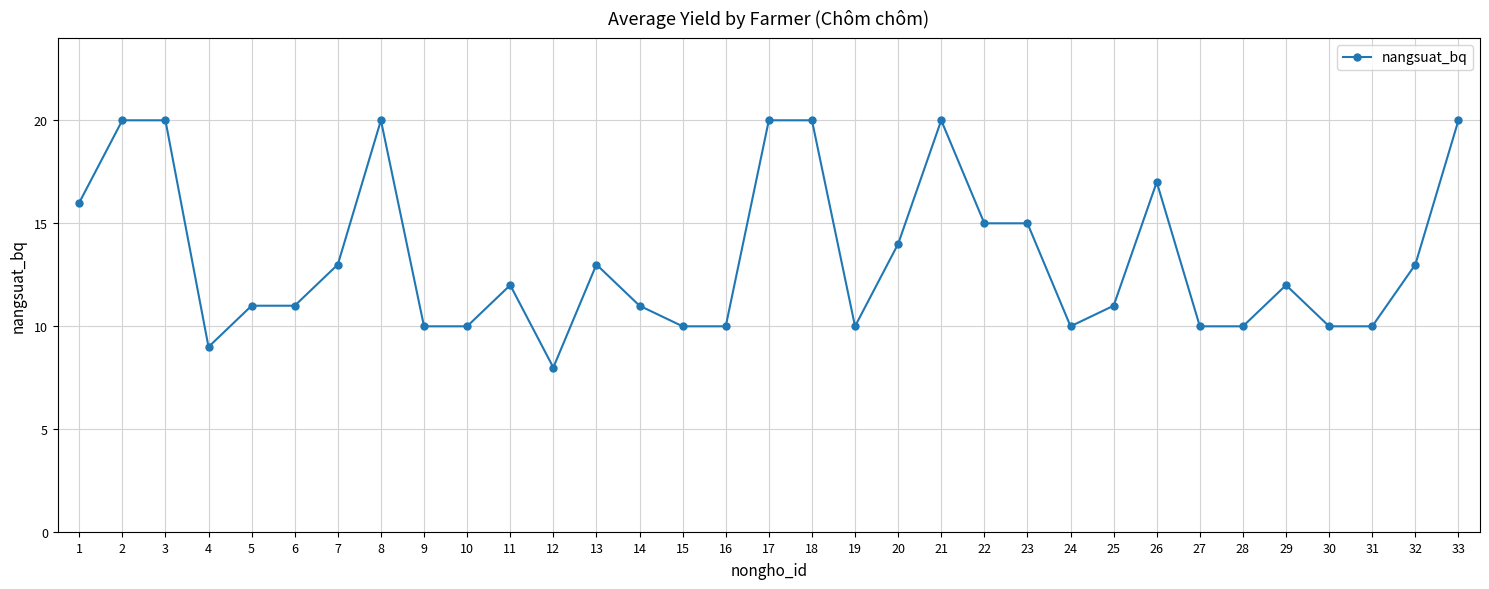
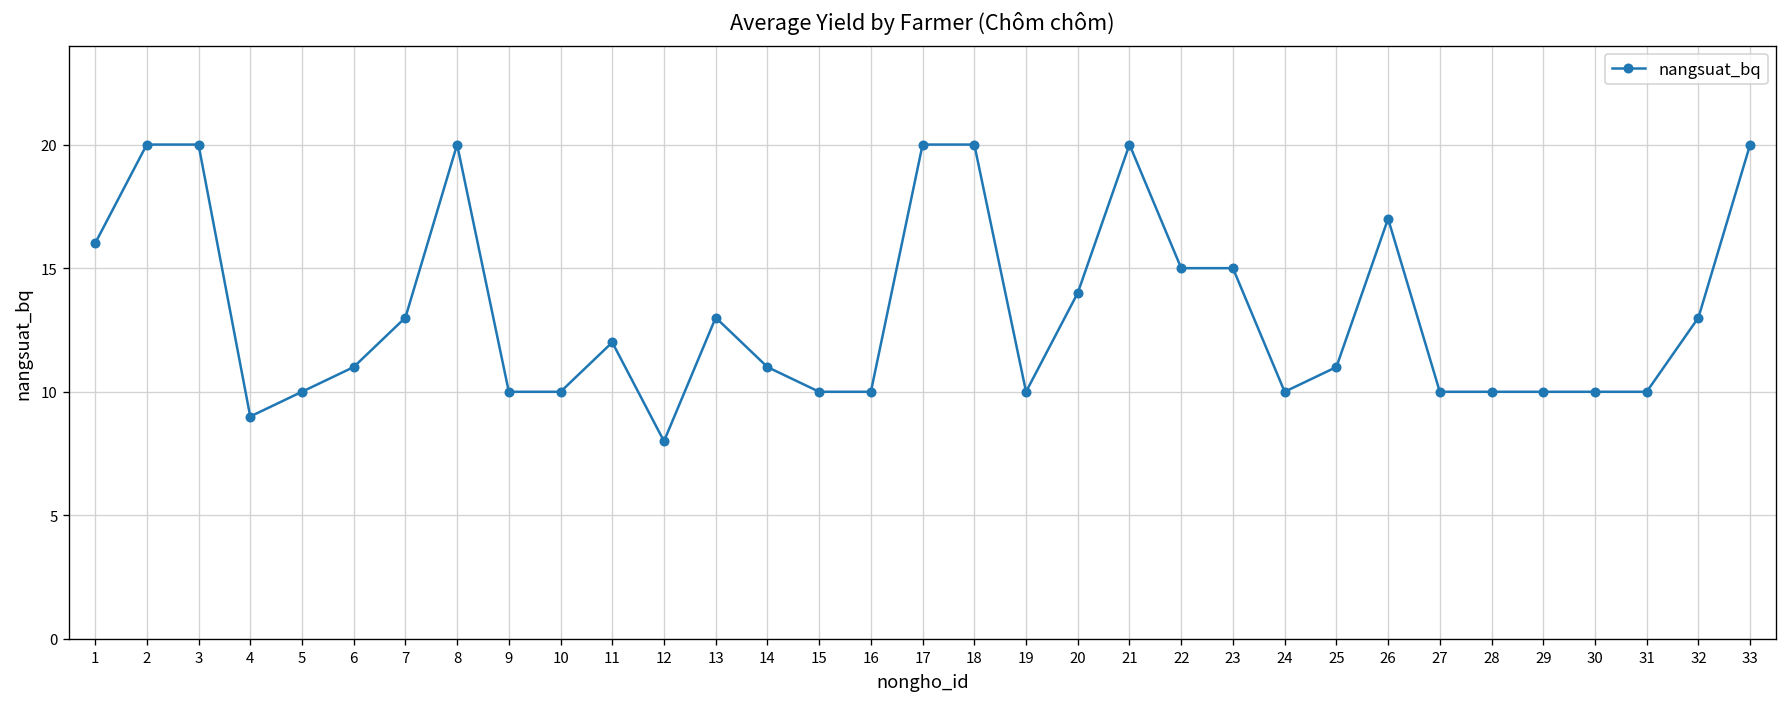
  {
    "1": 16,
    "2": 20,
    "3": 20,
    "4": 9,
-   "5": 11,
+   "5": 10,
    "6": 11,
    "7": 13,
    "8": 20,
    "9": 10,
    "10": 10,
    "11": 12,
    "12": 8,
    "13": 13,
    "14": 11,
    "15": 10,
    "16": 10,
    "17": 20,
    "18": 20,
    "19": 10,
    "20": 14,
    "21": 20,
    "22": 15,
    "23": 15,
    "24": 10,
    "25": 11,
    "26": 17,
    "27": 10,
    "28": 10,
-   "29": 12,
+   "29": 10,
    "30": 10,
    "31": 10,
    "32": 13,
    "33": 20
  }
